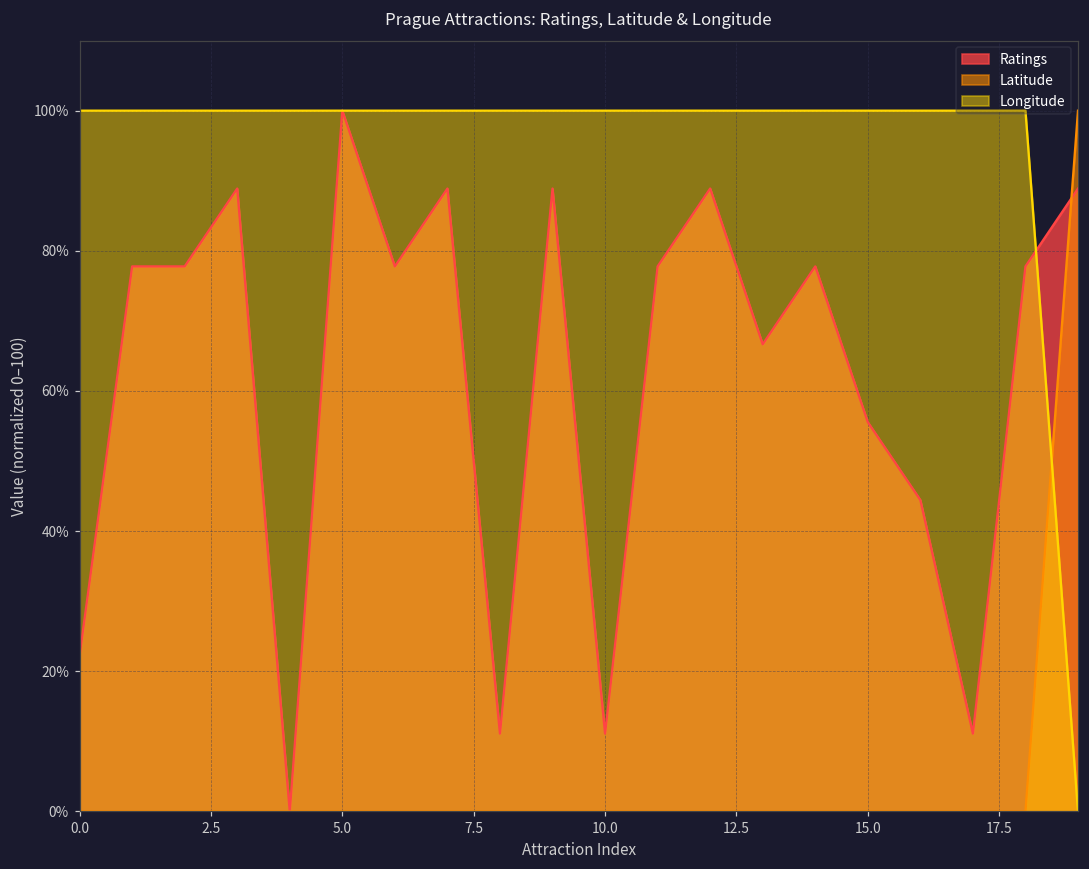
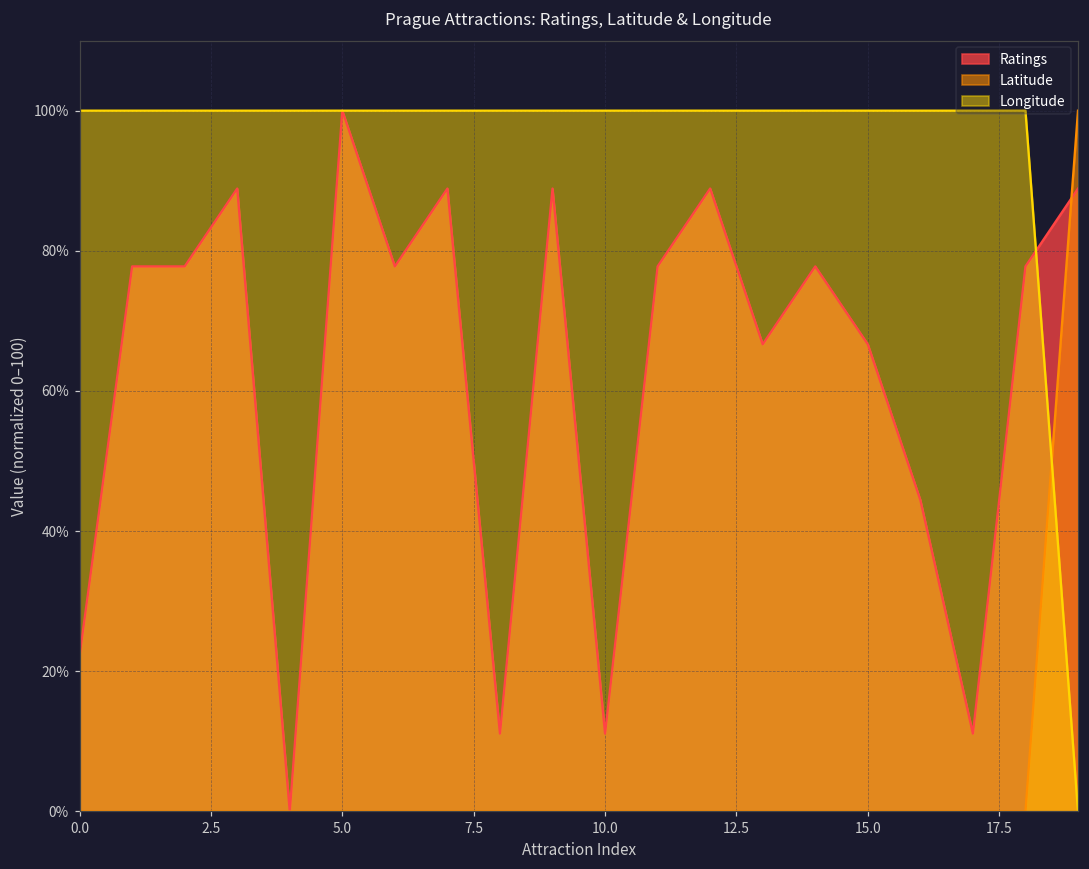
  {
    "Ratings": {
      "0.0": "22%",
      "10.0": "11%",
-     "15.0": "56%"
+     "15.0": "67%"
    }
  }
